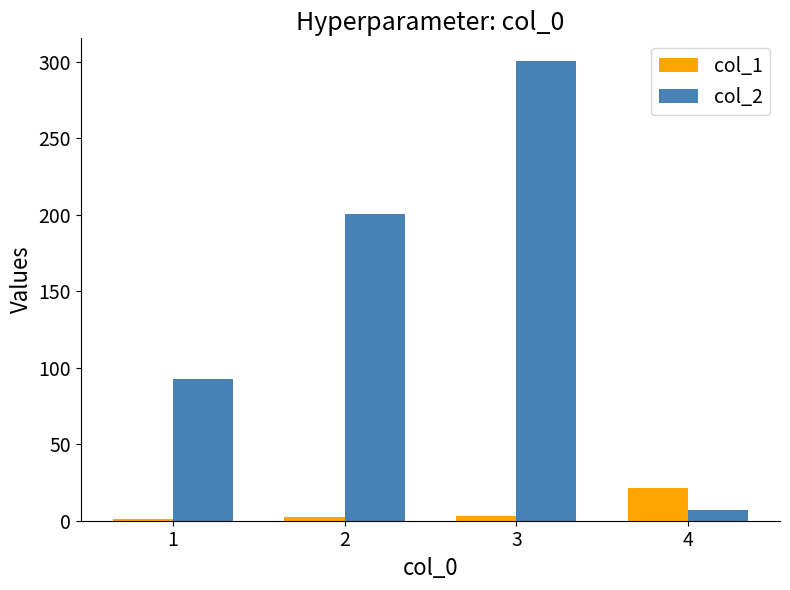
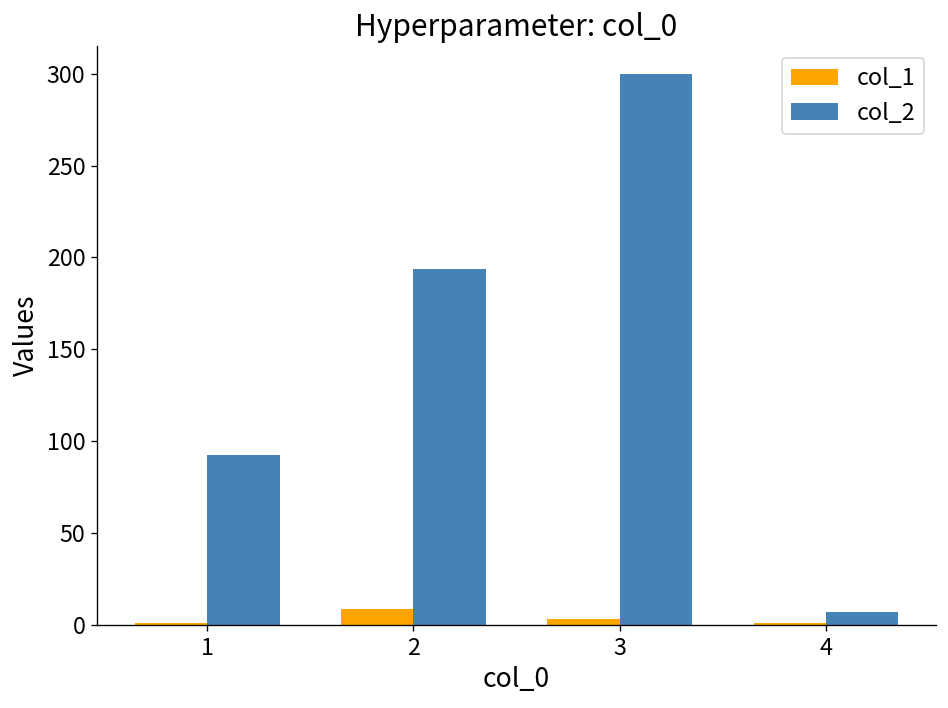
  {
    "col_1": {
-     "2": 2,
+     "2": 8,
      "3": 3,
-     "4": 21
+     "4": 1
    },
    "col_2": {
      "1": 93,
-     "2": 200,
+     "2": 194,
      "3": 300,
      "4": 7
    }
  }
